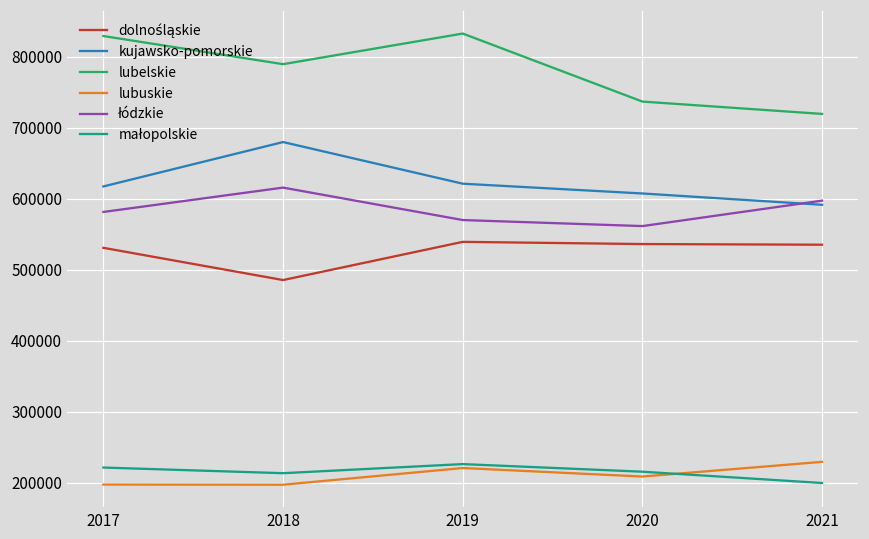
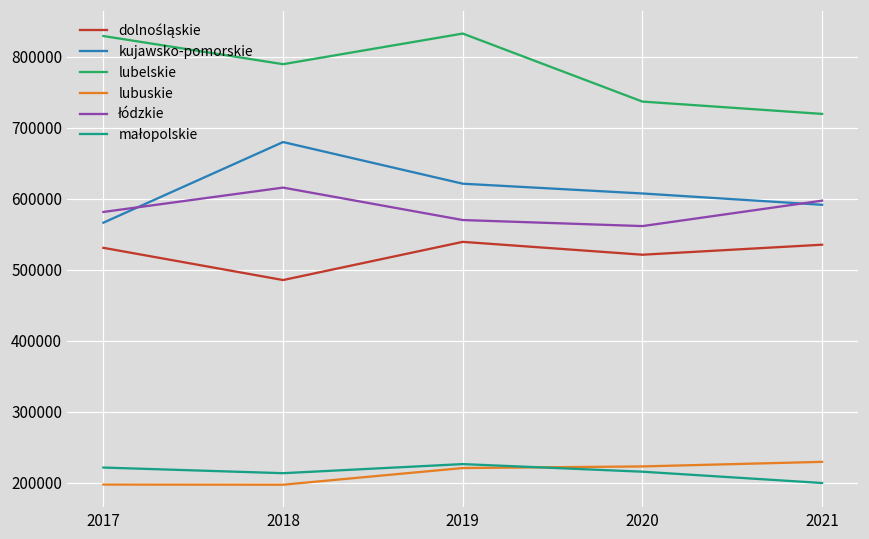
  {
    "dolnośląskie": {
      "2017": 530000,
      "2018": 490000,
      "2019": 540000,
-     "2020": 540000,
+     "2020": 520000,
      "2021": 540000
    },
    "kujawsko-pomorskie": {
-     "2017": 620000,
+     "2017": 570000,
      "2018": 680000,
      "2019": 620000,
      "2020": 610000,
      "2021": 590000
    },
    "lubuskie": {
      "2017": 200000,
      "2018": 200000,
      "2019": 220000,
-     "2020": 210000,
+     "2020": 220000,
      "2021": 230000
    },
    "łódzkie": {
      "2017": 580000,
      "2018": 620000,
      "2019": 570000,
      "2020": 560000,
      "2021": 600000
    }
  }
